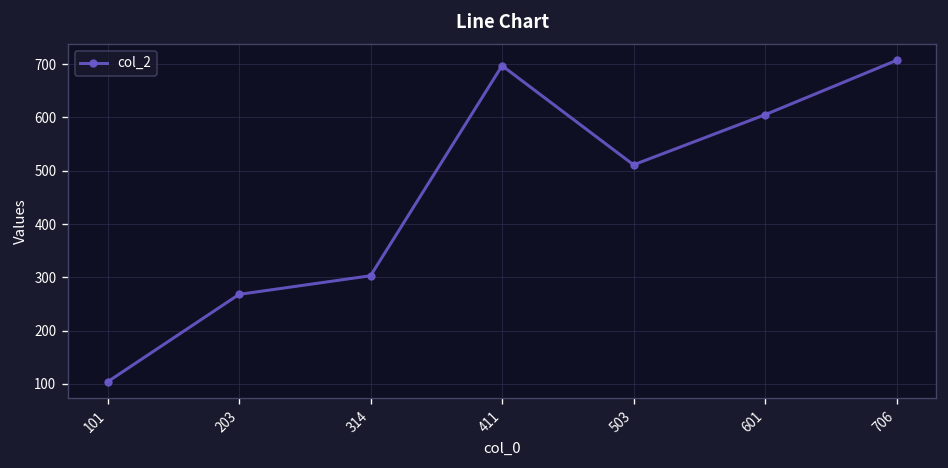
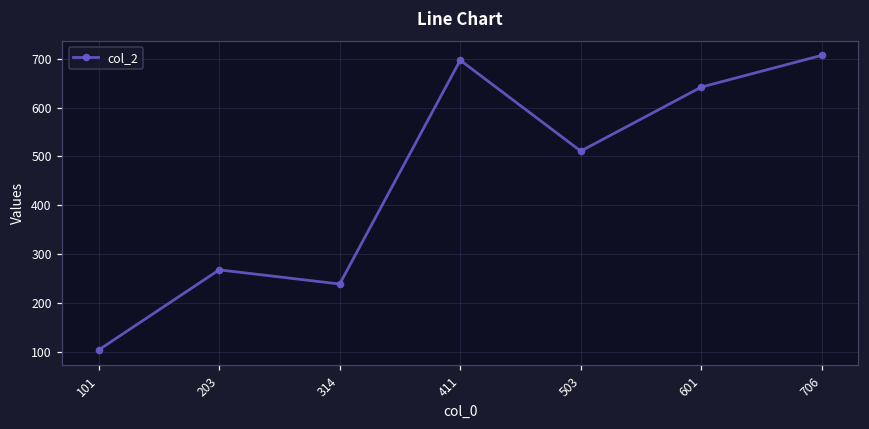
  {
    "101": 100,
    "203": 270,
-   "314": 300,
+   "314": 240,
    "411": 700,
    "503": 510,
-   "601": 610,
+   "601": 640,
    "706": 710
  }
